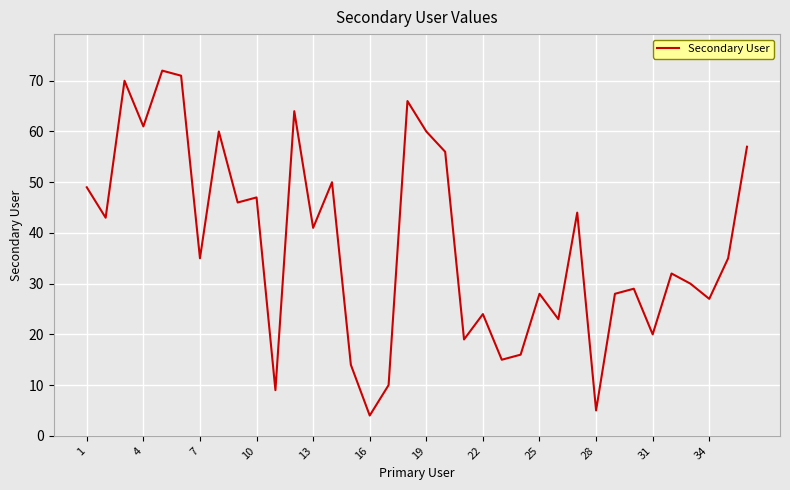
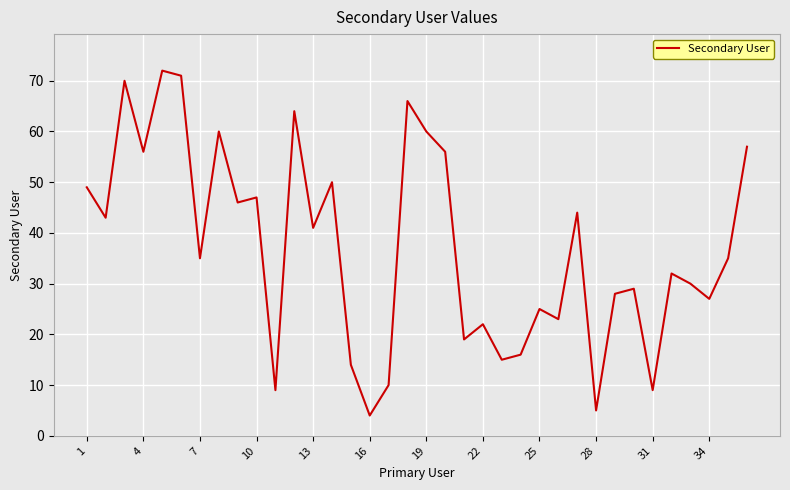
  {
    "1": 49,
-   "4": 61,
+   "4": 56,
    "7": 35,
    "10": 47,
    "13": 41,
    "16": 4,
    "19": 60,
-   "22": 24,
-   "25": 28,
+   "22": 22,
+   "25": 25,
    "28": 5,
-   "31": 20,
+   "31": 9,
    "34": 27
  }
